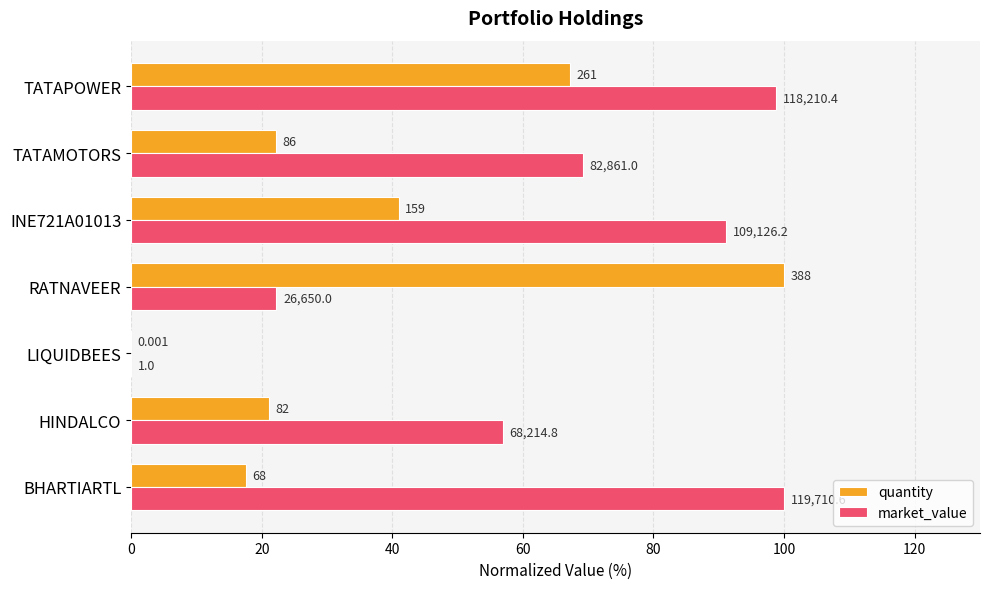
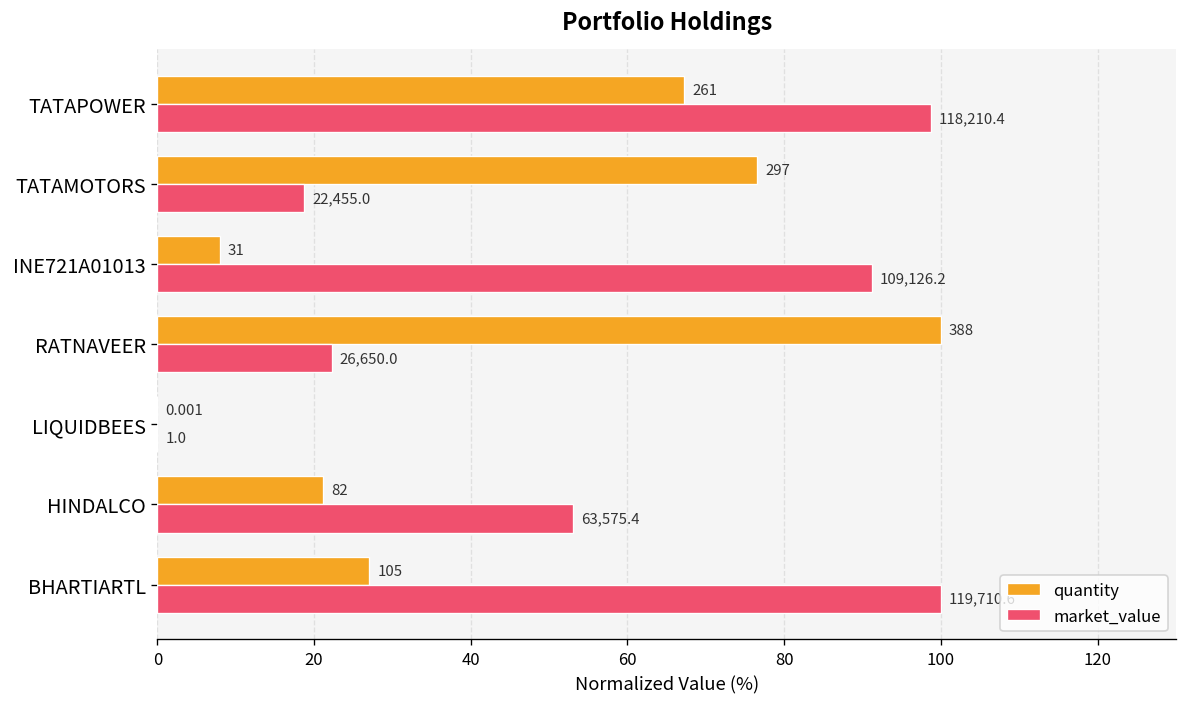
  {
    "quantity": {
-     "TATAMOTORS": "86",
-     "INE721A01013": "159",
-     "BHARTIARTL": "68"
+     "TATAMOTORS": "297",
+     "INE721A01013": "31",
+     "BHARTIARTL": "105"
    },
    "market_value": {
-     "TATAMOTORS": "82,861.0",
+     "TATAMOTORS": "22,455.0",
      "LIQUIDBEES": "0.001",
-     "HINDALCO": "68,214.8"
+     "HINDALCO": "63,575.4"
    }
  }
